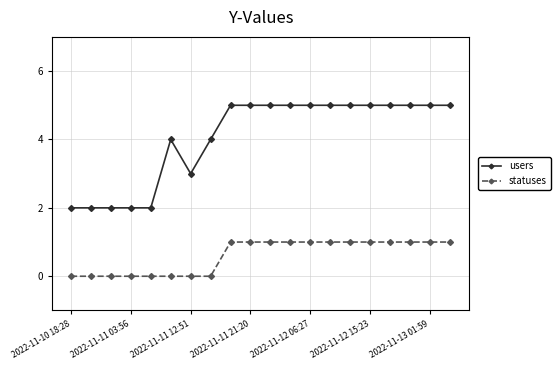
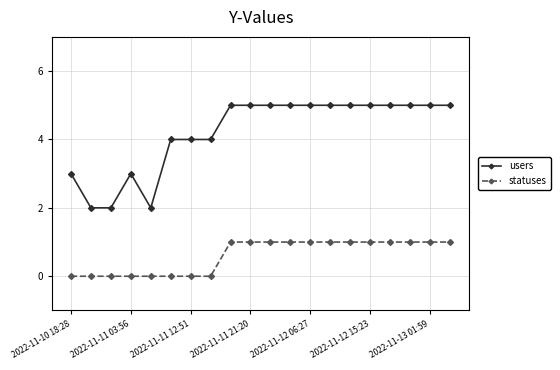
  {
    "users": {
-     "2022-11-10 18:28": 2,
-     "2022-11-11 03:56": 2,
-     "2022-11-11 12:51": 3,
+     "2022-11-10 18:28": 3,
+     "2022-11-11 03:56": 3,
+     "2022-11-11 12:51": 4,
      "2022-11-11 21:20": 5,
      "2022-11-12 06:27": 5,
      "2022-11-12 15:23": 5,
      "2022-11-13 01:59": 5
    },
    "statuses": {
      "2022-11-10 18:28": 0,
      "2022-11-11 03:56": 0,
      "2022-11-11 12:51": 0,
      "2022-11-11 21:20": 1,
      "2022-11-12 06:27": 1,
      "2022-11-12 15:23": 1,
      "2022-11-13 01:59": 1
    }
  }
